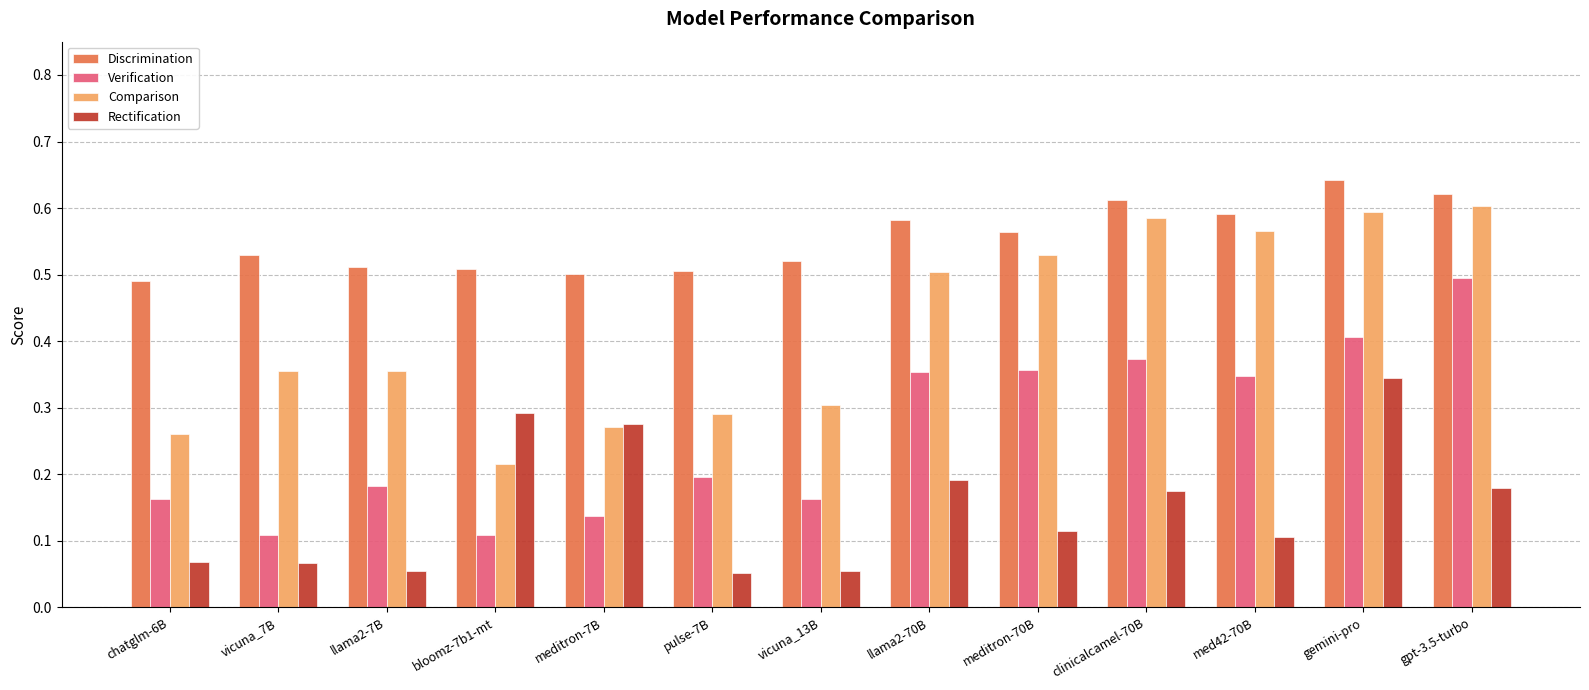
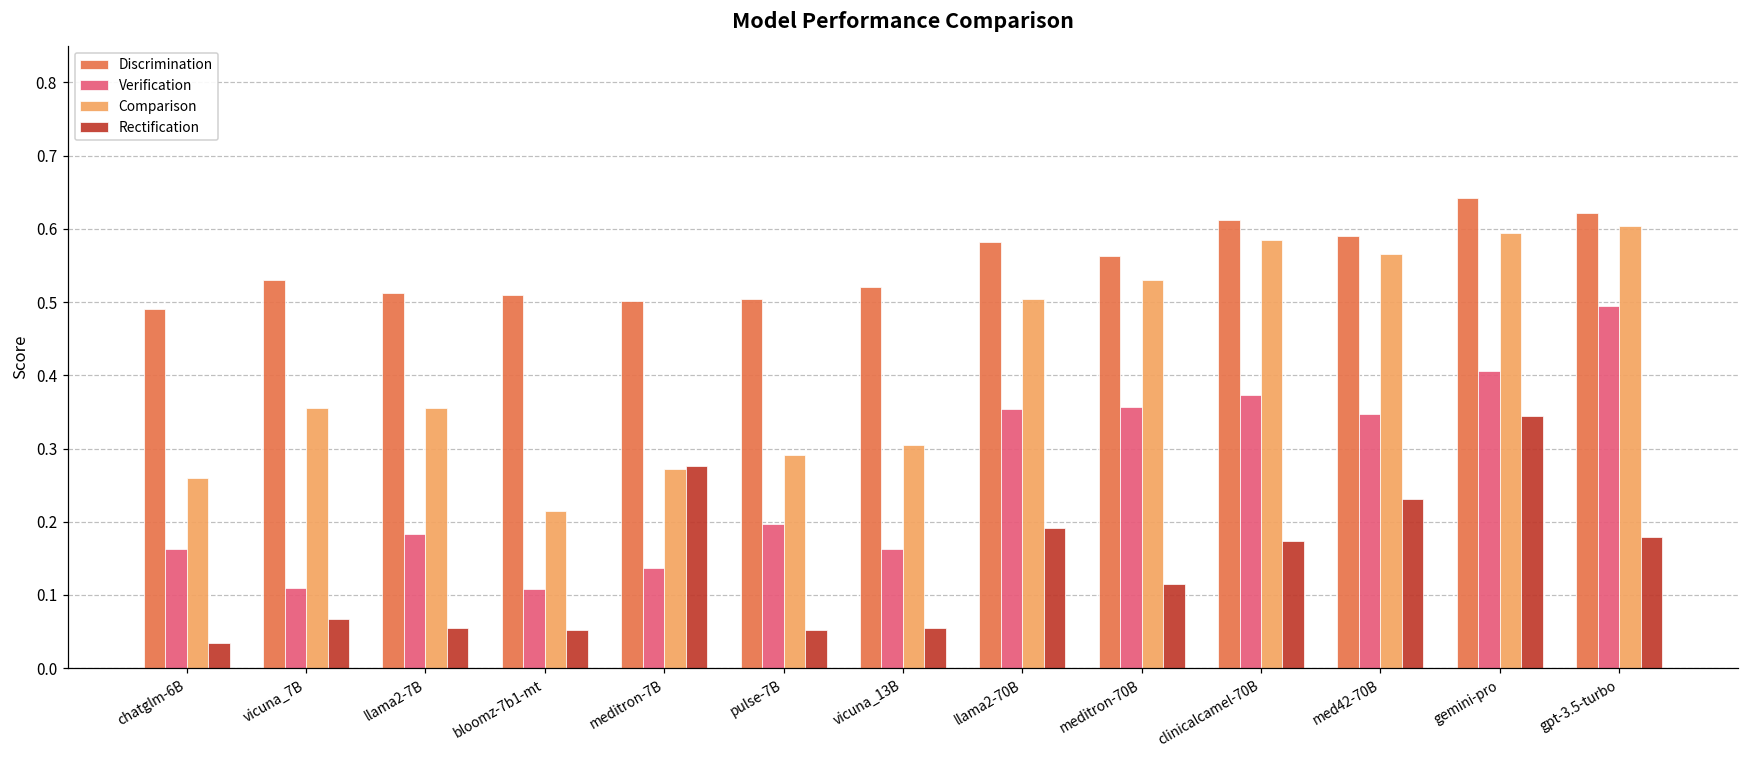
  {
    "Rectification": {
-     "chatglm-6B": 0.07,
+     "chatglm-6B": 0.03,
      "vicuna_7B": 0.07,
      "llama2-7B": 0.06,
-     "bloomz-7b1-mt": 0.29,
+     "bloomz-7b1-mt": 0.05,
      "meditron-7B": 0.28,
      "pulse-7B": 0.05,
      "vicuna_13B": 0.05,
      "llama2-70B": 0.19,
      "meditron-70B": 0.11,
      "clinicalcamel-70B": 0.17,
-     "med42-70B": 0.11,
+     "med42-70B": 0.23,
      "gemini-pro": 0.34,
      "gpt-3.5-turbo": 0.18
    }
  }
